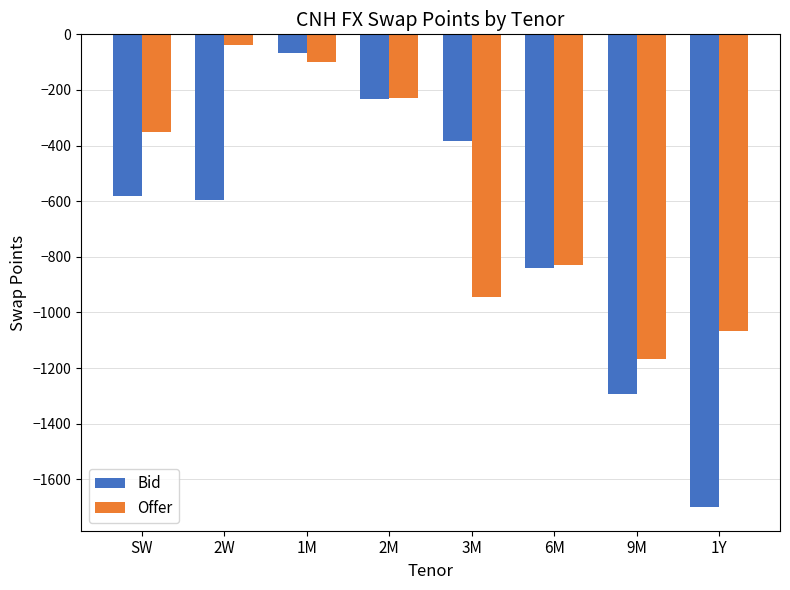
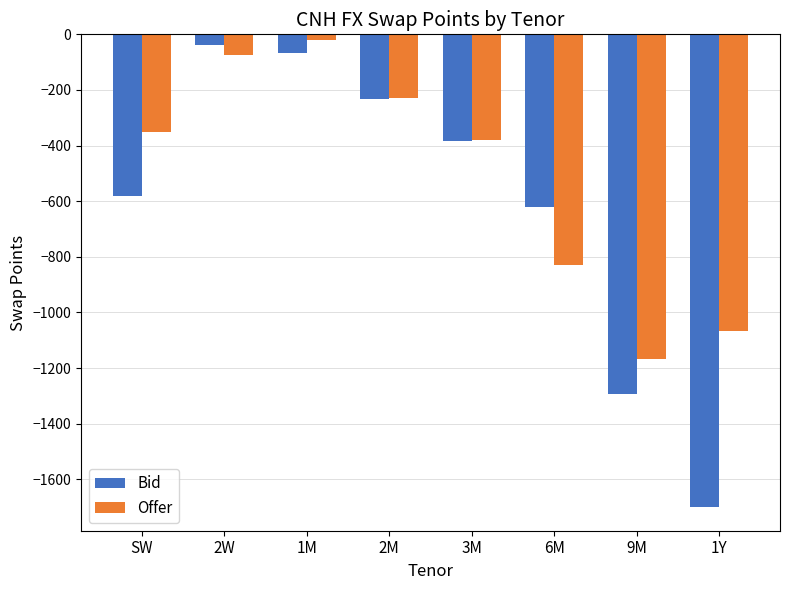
  {
    "Bid": {
      "SW": -580,
-     "2W": -590,
+     "2W": -40,
      "1M": -70,
      "2M": -230,
      "3M": -390,
-     "6M": -840,
+     "6M": -620,
      "9M": -1290,
      "1Y": -1700
    },
    "Offer": {
      "SW": -350,
-     "2W": -40,
-     "1M": -100,
+     "2W": -80,
+     "1M": -20,
      "2M": -230,
-     "3M": -940,
+     "3M": -380,
      "6M": -830,
      "9M": -1170,
      "1Y": -1070
    }
  }
